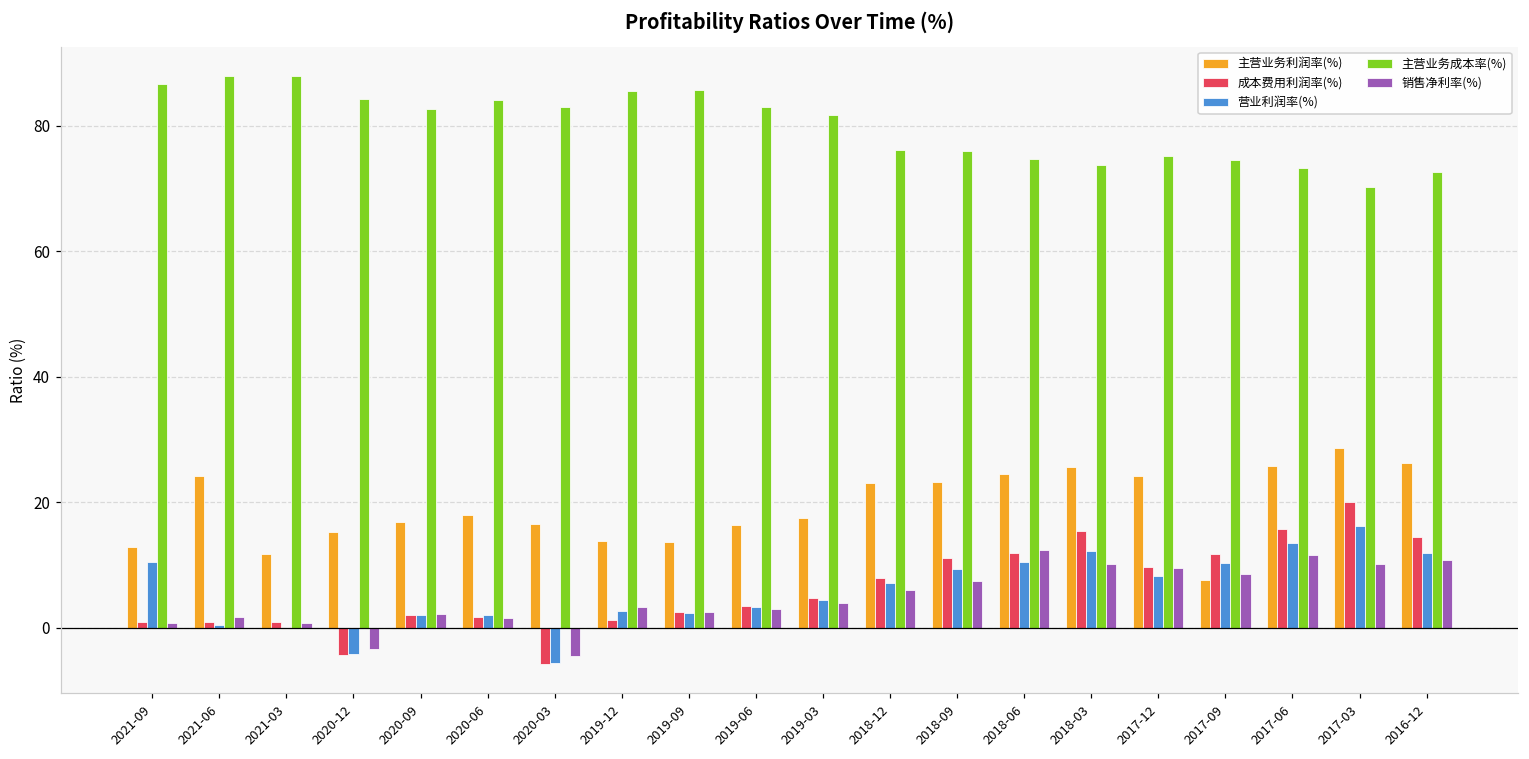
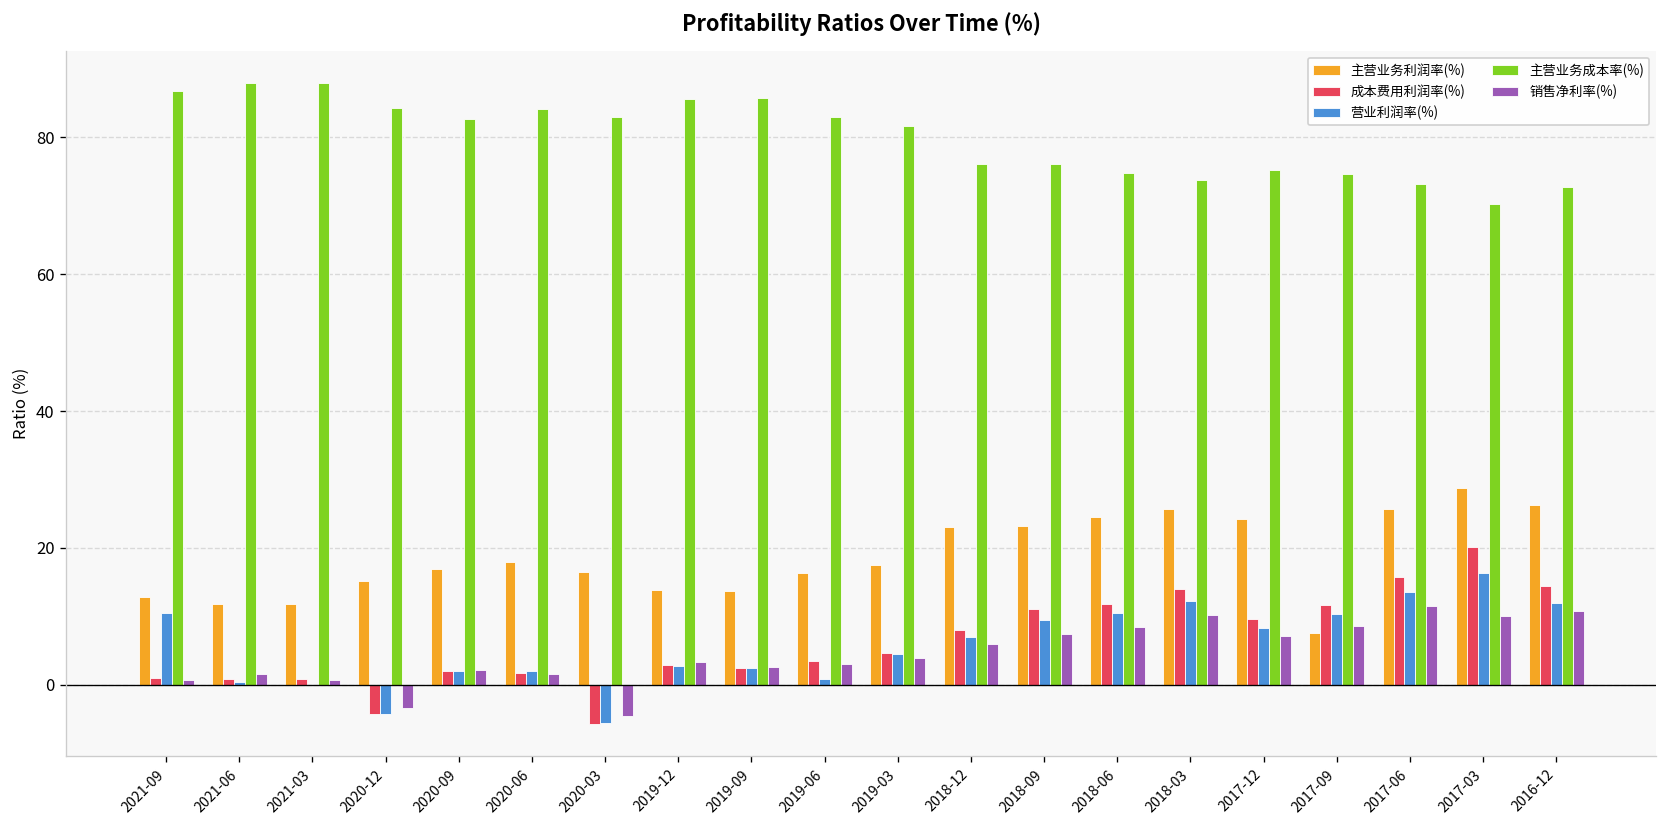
  {
    "主营业务利润率(%)": {
      "2021-09": 13,
-     "2021-06": 24,
+     "2021-06": 12,
      "2021-03": 12,
      "2020-12": 15,
      "2020-09": 17,
      "2020-06": 18,
      "2020-03": 17,
      "2019-12": 14,
      "2019-09": 14,
      "2019-06": 16,
      "2019-03": 17,
      "2018-12": 23,
      "2018-09": 23,
      "2018-06": 25,
      "2018-03": 26,
      "2017-12": 24,
      "2017-09": 8,
      "2017-06": 26,
      "2017-03": 29,
      "2016-12": 26
    },
    "成本费用利润率(%)": {
      "2021-09": 1,
      "2021-06": 1,
      "2021-03": 1,
      "2020-12": -4,
      "2020-09": 2,
      "2020-06": 2,
      "2020-03": -6,
-     "2019-12": 1,
+     "2019-12": 3,
      "2019-09": 2,
      "2019-06": 4,
      "2019-03": 5,
      "2018-12": 8,
      "2018-09": 11,
      "2018-06": 12,
-     "2018-03": 15,
+     "2018-03": 14,
      "2017-12": 10,
      "2017-09": 12,
      "2017-06": 16,
      "2017-03": 20,
      "2016-12": 14
    },
    "营业利润率(%)": {
      "2021-09": 10,
      "2020-12": -4,
      "2020-09": 2,
      "2020-06": 2,
      "2020-03": -6,
      "2019-12": 3,
      "2019-09": 2,
-     "2019-06": 3,
+     "2019-06": 1,
      "2019-03": 4,
      "2018-12": 7,
      "2018-09": 9,
      "2018-06": 11,
      "2018-03": 12,
      "2017-12": 8,
      "2017-09": 10,
      "2017-06": 14,
      "2017-03": 16,
      "2016-12": 12
    },
    "主营业务成本率(%)": {
      "2021-09": 87,
      "2021-06": 88,
      "2021-03": 88,
      "2020-12": 84,
      "2020-09": 83,
      "2020-06": 84,
      "2020-03": 83,
      "2019-12": 86,
      "2019-09": 86,
      "2019-06": 83,
      "2019-03": 82,
      "2018-12": 76,
      "2018-09": 76,
      "2018-06": 75,
      "2018-03": 74,
      "2017-12": 75,
      "2017-09": 75,
      "2017-06": 73,
      "2017-03": 70,
      "2016-12": 73
    },
    "销售净利率(%)": {
      "2021-09": 1,
      "2021-06": 2,
      "2021-03": 1,
      "2020-12": -3,
      "2020-09": 2,
      "2020-06": 2,
      "2020-03": -5,
      "2019-12": 3,
      "2019-09": 3,
      "2019-06": 3,
      "2019-03": 4,
      "2018-12": 6,
      "2018-09": 7,
-     "2018-06": 12,
+     "2018-06": 8,
      "2018-03": 10,
-     "2017-12": 9,
+     "2017-12": 7,
      "2017-09": 9,
      "2017-06": 12,
      "2017-03": 10,
      "2016-12": 11
    }
  }
